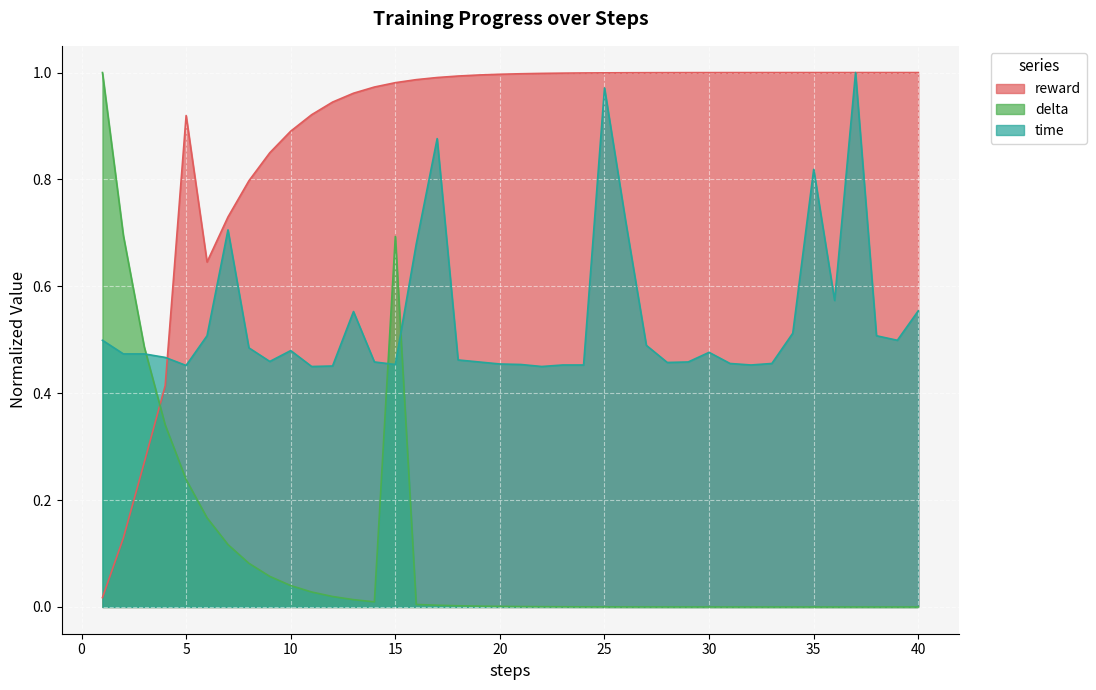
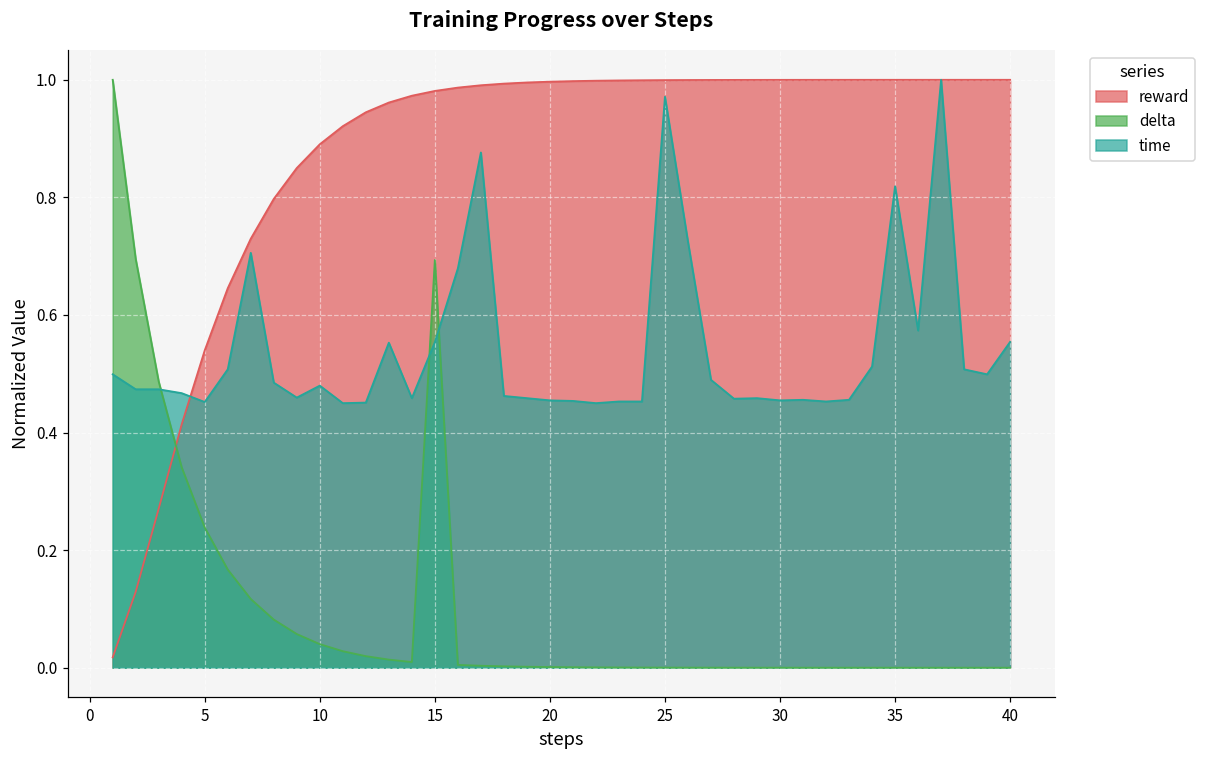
  {
    "reward": {
-     "5": 0.92,
+     "5": 0.54,
      "10": 0.89,
      "15": 0.98,
      "20": 1.00,
      "25": 1.00,
      "30": 1.00,
      "35": 1.00,
      "40": 1.00
    },
    "delta": {
      "5": 0.24,
      "10": 0.04,
      "15": 0.69,
      "20": 0.00,
      "25": 0.00,
      "30": 0.00,
      "35": 0.00,
      "40": 0.00
    },
    "time": {
      "5": 0.45,
      "10": 0.48,
-     "15": 0.45,
+     "15": 0.55,
      "20": 0.45,
      "25": 0.97,
-     "30": 0.48,
+     "30": 0.45,
      "35": 0.82,
      "40": 0.55
    }
  }
